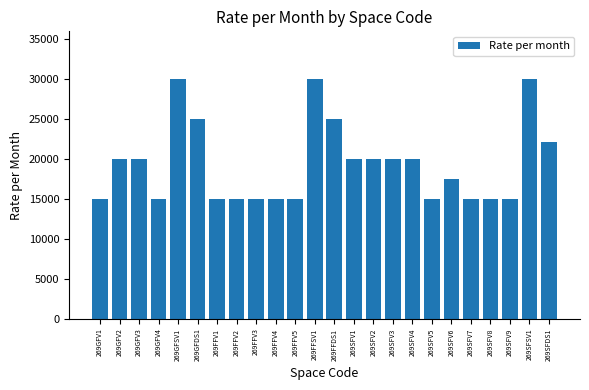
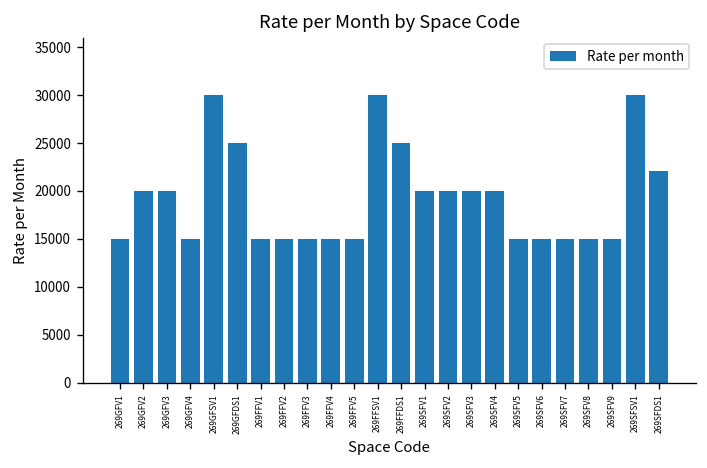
  {
    "269GFV1": 15000,
    "269GFV2": 20000,
    "269GFV3": 20000,
    "269GFV4": 15000,
    "269GFSV1": 30000,
    "269GFDS1": 25000,
    "269FFV1": 15000,
    "269FFV2": 15000,
    "269FFV3": 15000,
    "269FFV4": 15000,
    "269FFV5": 15000,
    "269FFSV1": 30000,
    "269FFDS1": 25000,
    "269SFV1": 20000,
    "269SFV2": 20000,
    "269SFV3": 20000,
    "269SFV4": 20000,
    "269SFV5": 15000,
-   "269SFV6": 17000,
+   "269SFV6": 15000,
    "269SFV7": 15000,
    "269SFV8": 15000,
    "269SFV9": 15000,
    "269SFSV1": 30000,
    "269SFDS1": 22000
  }
